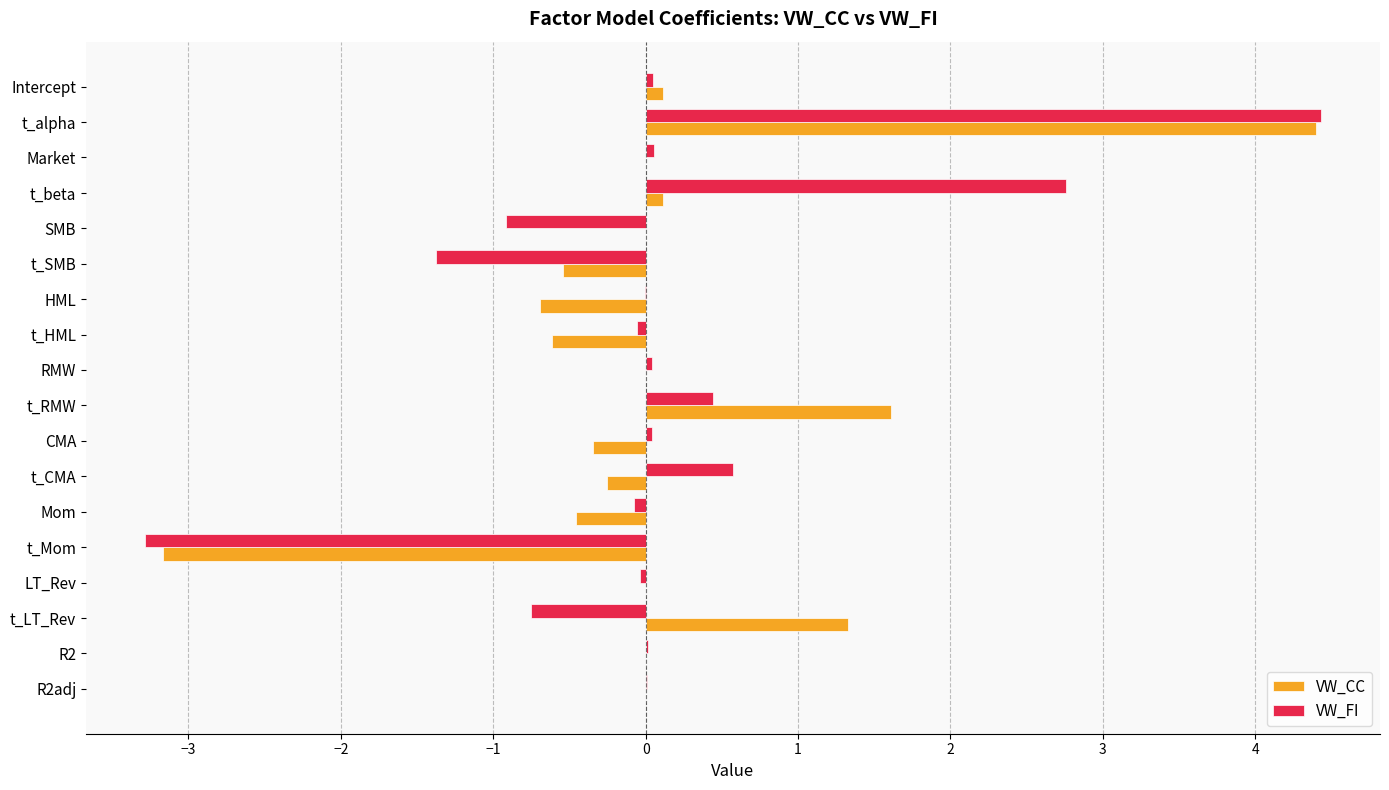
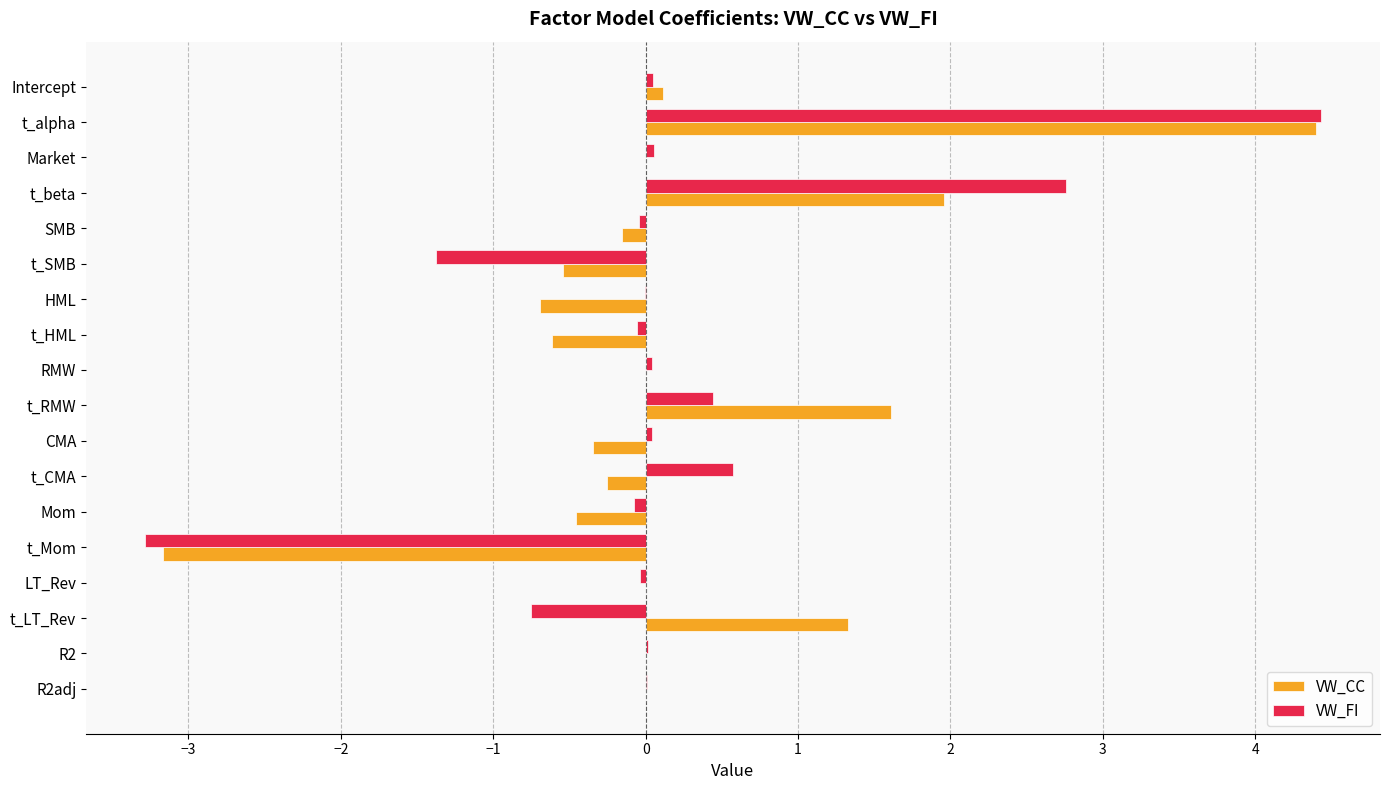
  {
    "VW_CC": {
      "Intercept": 0.11,
      "t_alpha": 4.40,
-     "t_beta": 0.11,
-     "SMB": 0.00,
+     "t_beta": 1.96,
+     "SMB": -0.16,
      "t_SMB": -0.54,
      "HML": -0.69,
      "t_HML": -0.61,
      "t_RMW": 1.61,
      "CMA": -0.34,
      "t_CMA": -0.25,
      "Mom": -0.46,
      "t_Mom": -3.17,
      "t_LT_Rev": 1.33
    },
    "VW_FI": {
      "Intercept": 0.05,
      "t_alpha": 4.43,
      "Market": 0.05,
      "t_beta": 2.76,
-     "SMB": -0.91,
+     "SMB": -0.04,
      "t_SMB": -1.38,
      "t_HML": -0.06,
      "RMW": 0.04,
      "t_RMW": 0.44,
      "CMA": 0.04,
      "t_CMA": 0.57,
      "Mom": -0.08,
      "t_Mom": -3.29,
      "LT_Rev": -0.04,
      "t_LT_Rev": -0.75
    }
  }
